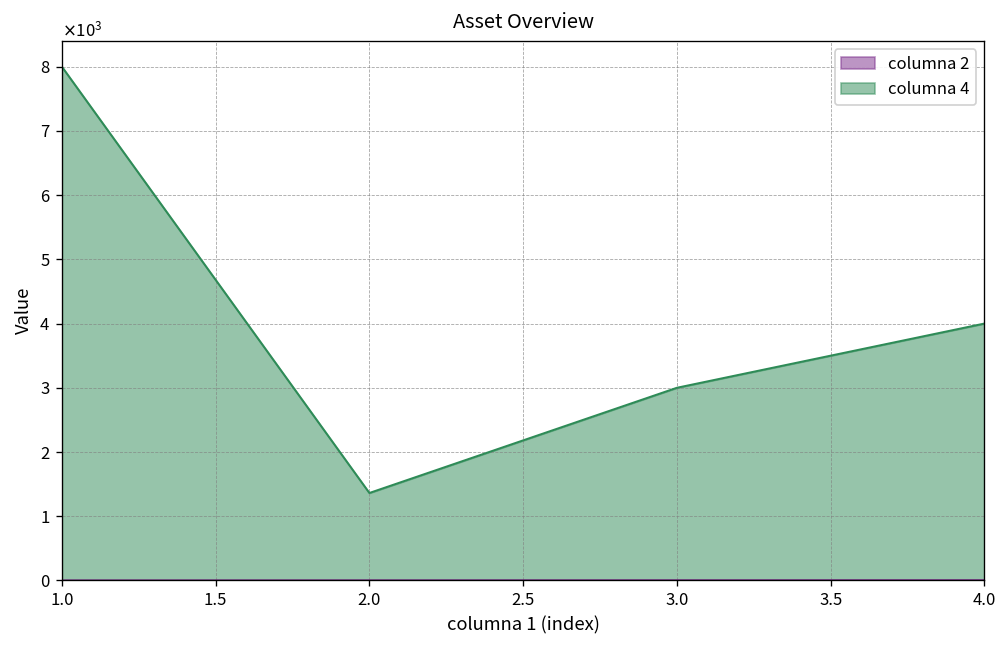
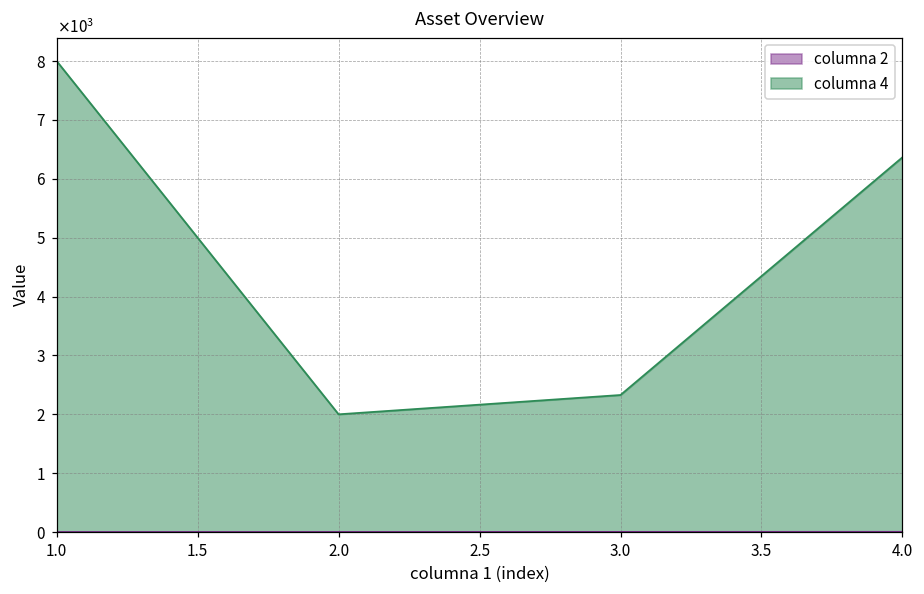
  {
    "columna 2": {
      "1.0": 0,
      "2.0": 0,
      "3.0": 0,
      "4.0": 0
    },
    "columna 4": {
      "1.0": 8000,
-     "2.0": 1400,
-     "3.0": 3000,
-     "4.0": 4000
+     "2.0": 2000,
+     "3.0": 2300,
+     "4.0": 6400
    }
  }
